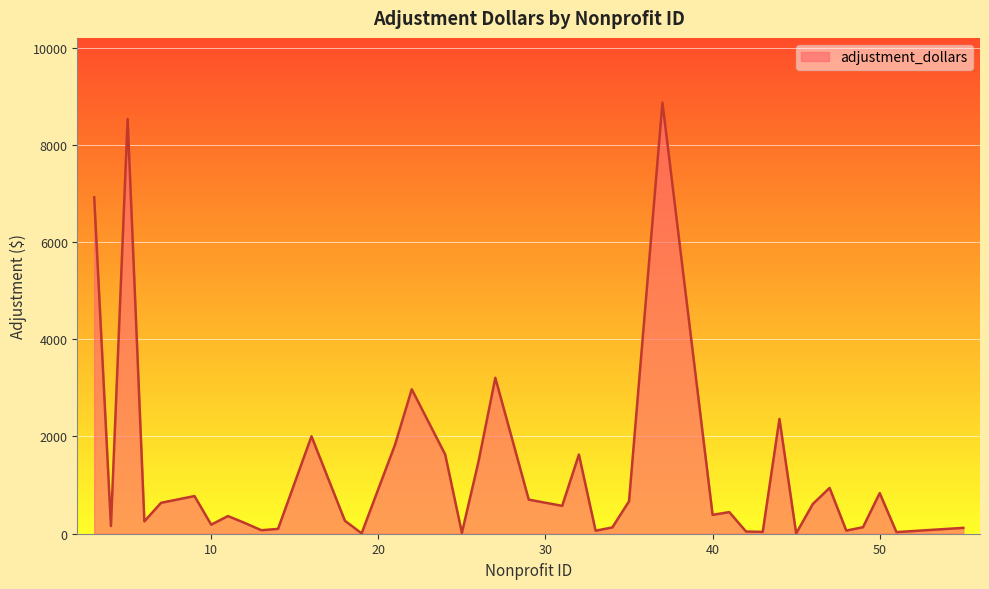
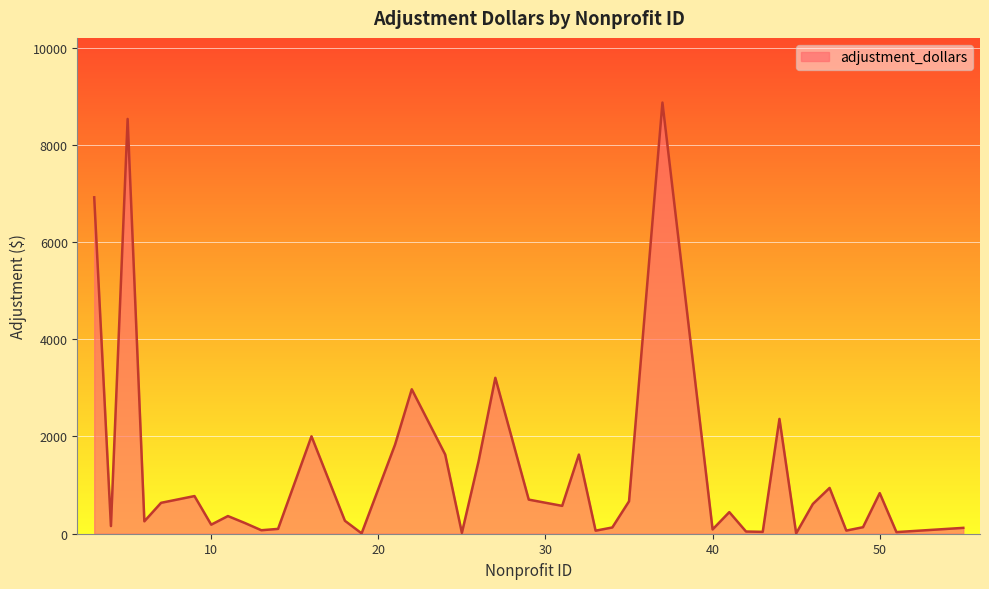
  {
    "10": 200,
-   "40": 400,
+   "40": 100,
    "50": 800
  }
